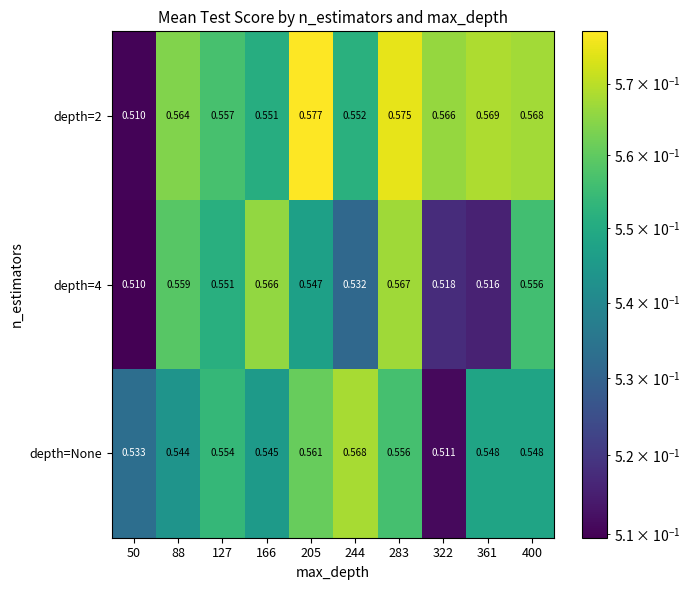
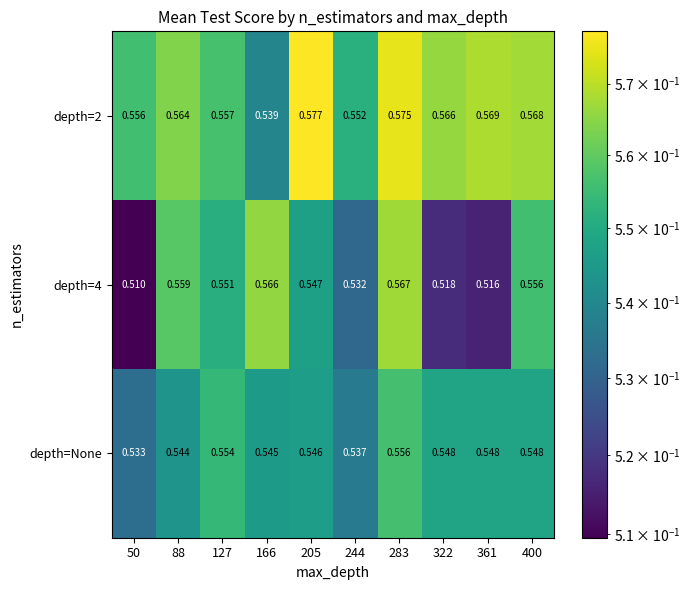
  {
    "depth=2": {
-     "50": 0.510,
+     "50": 0.556,
      "88": 0.564,
      "127": 0.557,
-     "166": 0.551,
+     "166": 0.539,
      "205": 0.577,
      "244": 0.552,
      "283": 0.575,
      "322": 0.566,
      "361": 0.569,
      "400": 0.568
    },
    "depth=4": {
      "50": 0.510,
      "88": 0.559,
      "127": 0.551,
      "166": 0.566,
      "205": 0.547,
      "244": 0.532,
      "283": 0.567,
      "322": 0.518,
      "361": 0.516,
      "400": 0.556
    },
    "depth=None": {
      "50": 0.533,
      "88": 0.544,
      "127": 0.554,
      "166": 0.545,
-     "205": 0.561,
-     "244": 0.568,
+     "205": 0.546,
+     "244": 0.537,
      "283": 0.556,
-     "322": 0.511,
+     "322": 0.548,
      "361": 0.548,
      "400": 0.548
    }
  }
